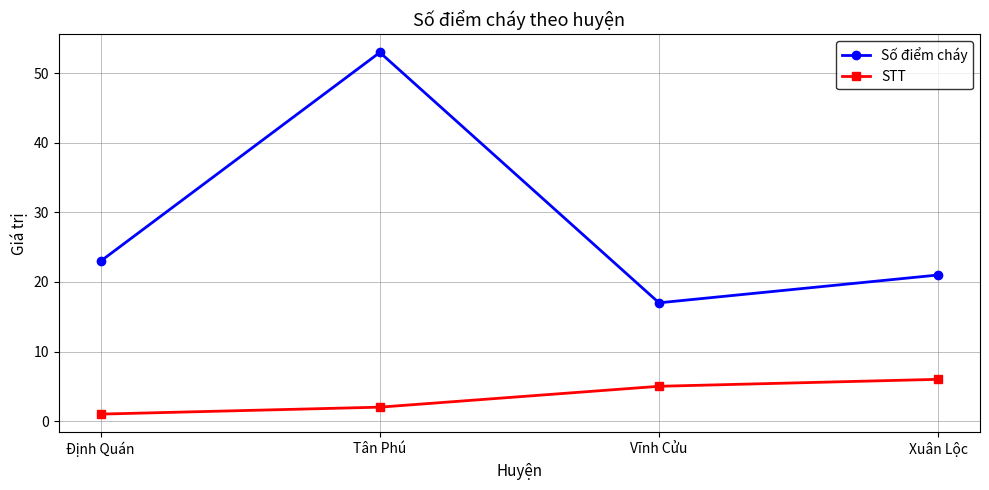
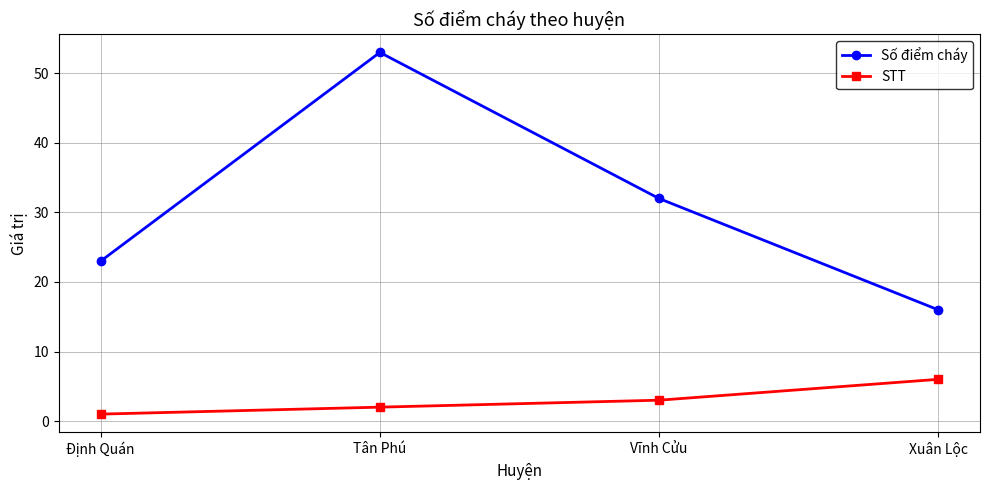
  {
    "Số điểm cháy": {
      "Định Quán": 23,
      "Tân Phú": 53,
-     "Vĩnh Cửu": 17,
-     "Xuân Lộc": 21
+     "Vĩnh Cửu": 32,
+     "Xuân Lộc": 16
    },
    "STT": {
      "Định Quán": 1,
      "Tân Phú": 2,
-     "Vĩnh Cửu": 5,
+     "Vĩnh Cửu": 3,
      "Xuân Lộc": 6
    }
  }
